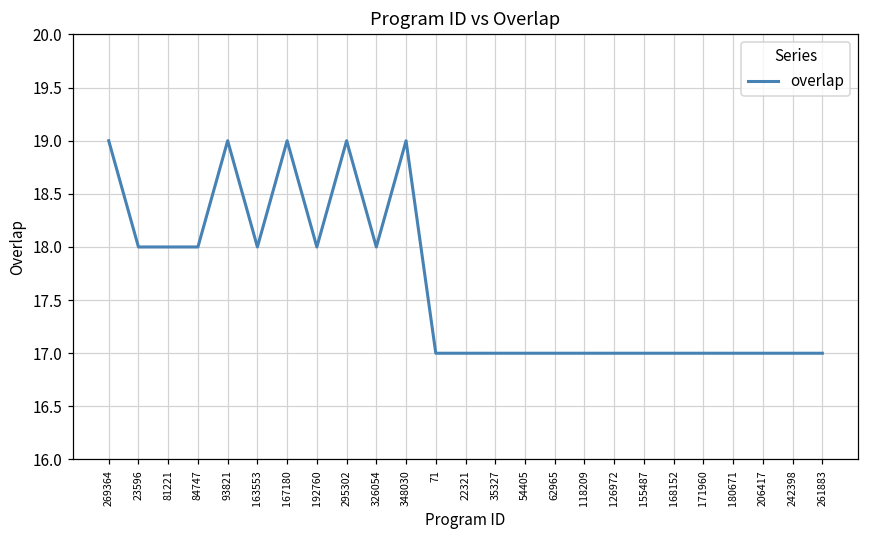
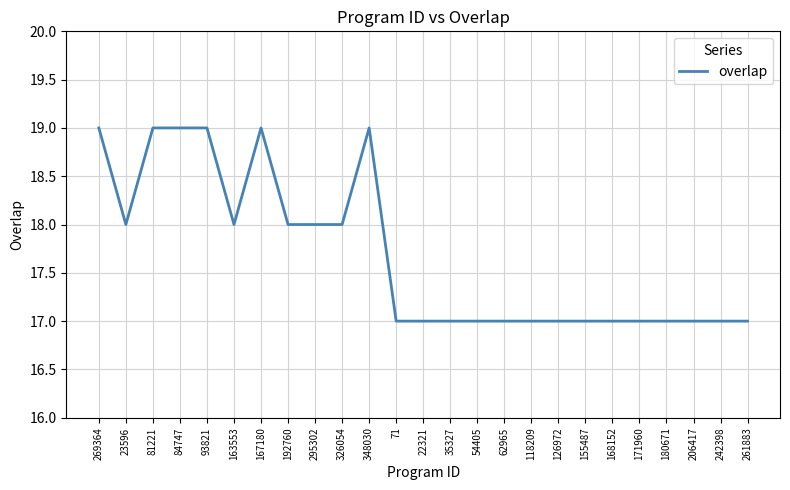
  {
    "269364": 19,
    "23596": 18,
-   "81221": 18,
-   "84747": 18,
+   "81221": 19,
+   "84747": 19,
    "93821": 19,
    "163553": 18,
    "167180": 19,
    "192760": 18,
-   "295302": 19,
+   "295302": 18,
    "326054": 18,
    "348030": 19,
    "71": 17,
    "22321": 17,
    "35327": 17,
    "54405": 17,
    "62965": 17,
    "118209": 17,
    "126972": 17,
    "155487": 17,
    "168152": 17,
    "171960": 17,
    "180671": 17,
    "206417": 17,
    "242398": 17,
    "261883": 17
  }
